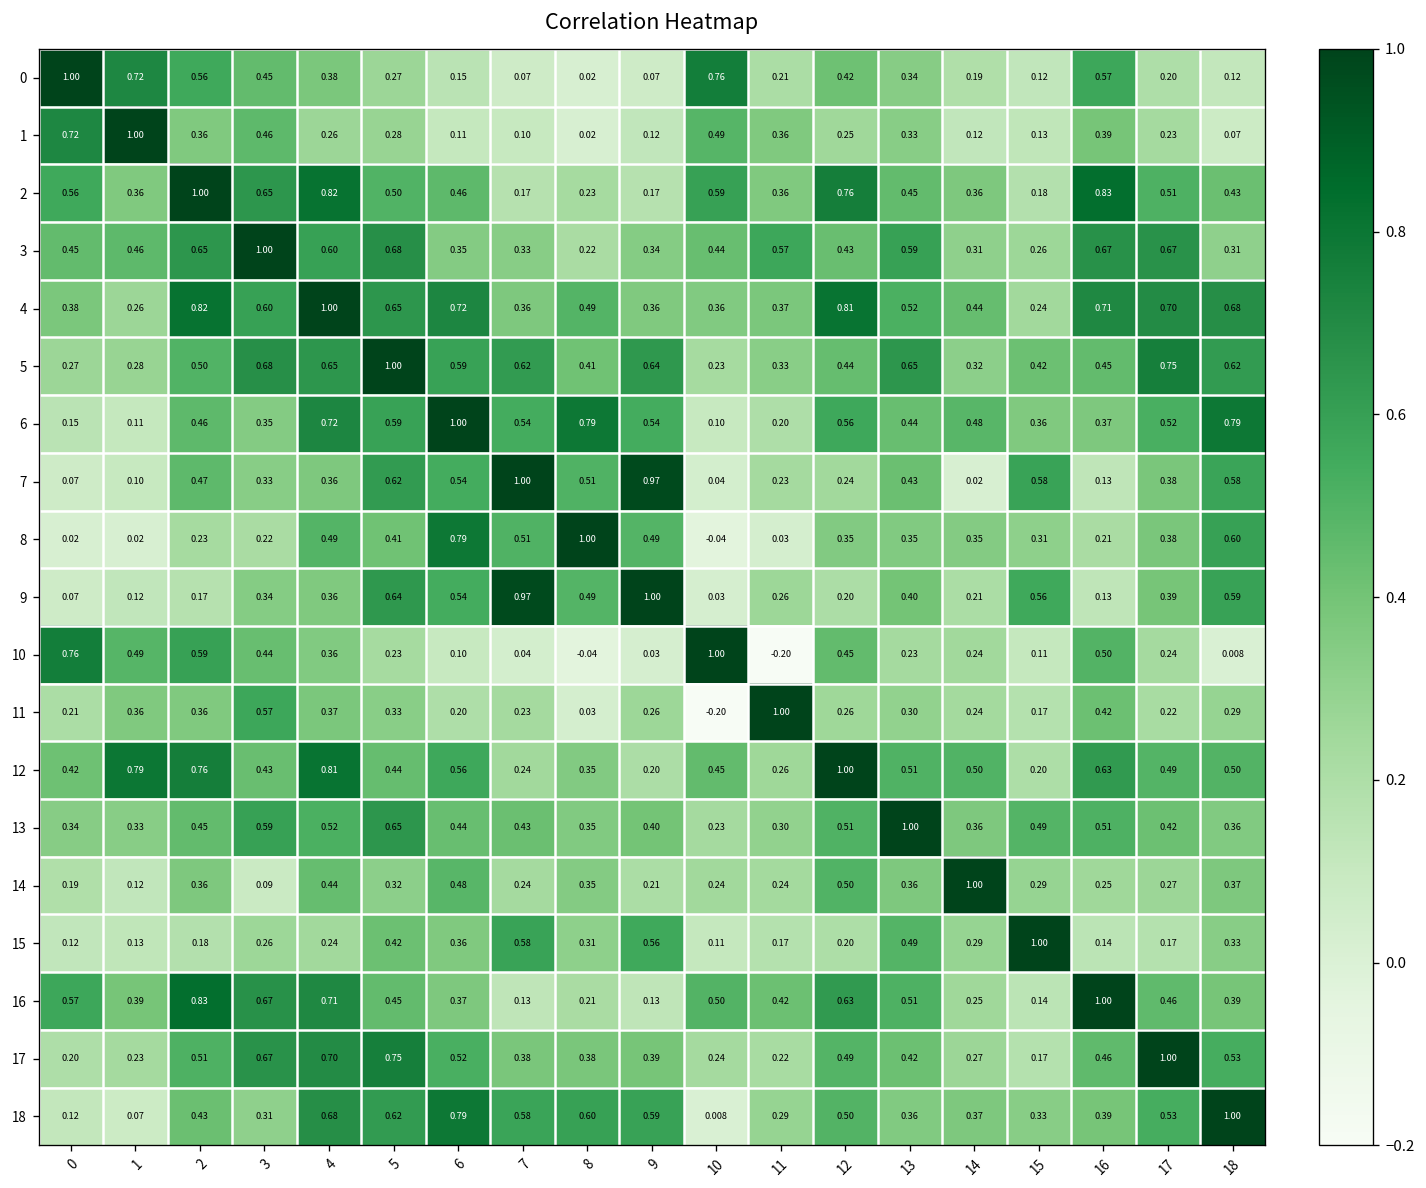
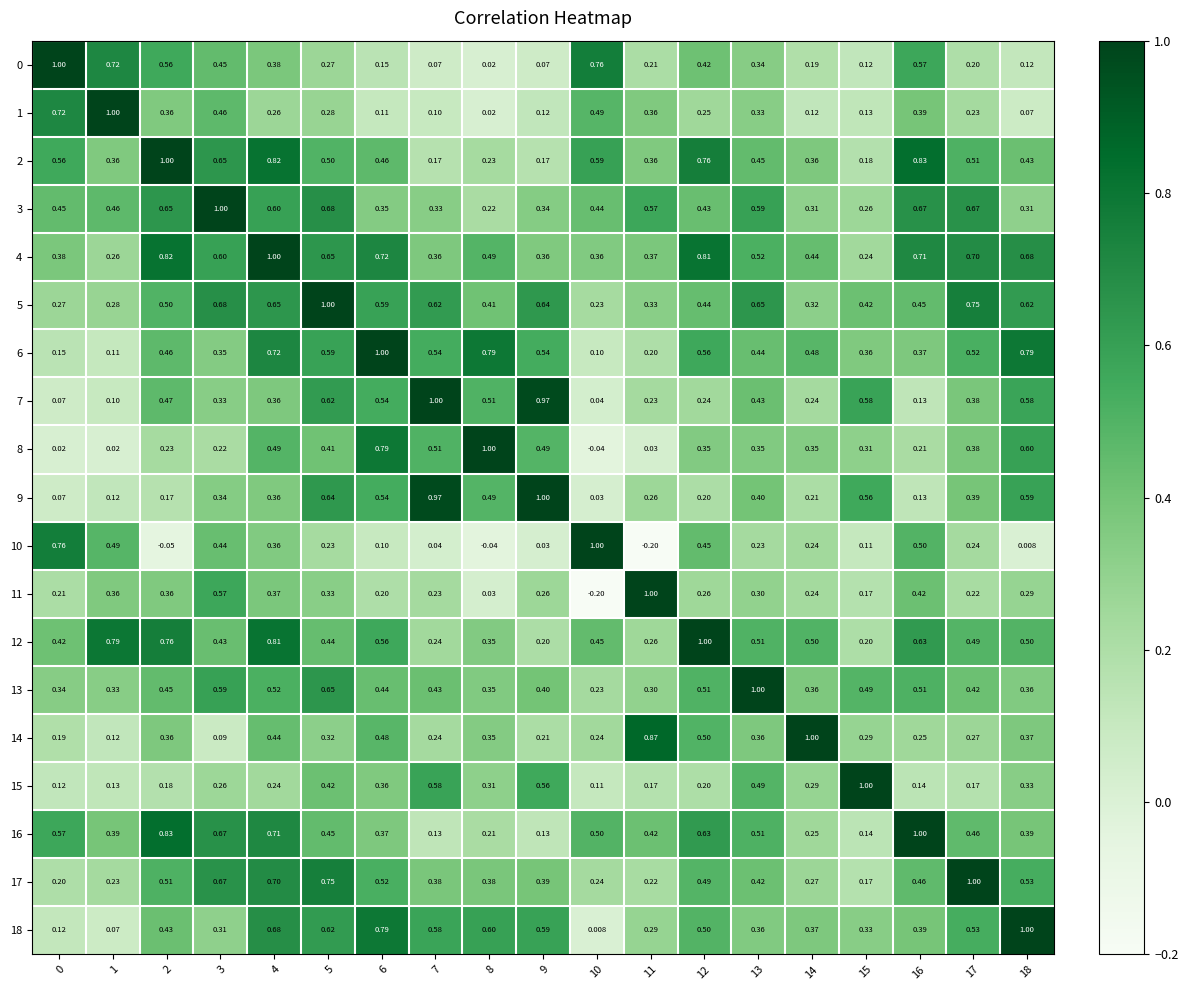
  {
    "7": {
      "0": 0.07,
      "1": 0.10,
      "2": 0.47,
      "3": 0.33,
      "4": 0.36,
      "5": 0.62,
      "6": 0.54,
      "7": 1.00,
      "8": 0.51,
      "9": 0.97,
      "10": 0.04,
      "11": 0.23,
      "12": 0.24,
      "13": 0.43,
-     "14": 0.02,
+     "14": 0.24,
      "15": 0.58,
      "16": 0.13,
      "17": 0.38,
      "18": 0.58
    },
    "10": {
      "0": 0.76,
      "1": 0.49,
-     "2": 0.59,
+     "2": -0.05,
      "3": 0.44,
      "4": 0.36,
      "5": 0.23,
      "6": 0.10,
      "7": 0.04,
      "8": -0.04,
      "9": 0.03,
      "10": 1.00,
      "11": -0.20,
      "12": 0.45,
      "13": 0.23,
      "14": 0.24,
      "15": 0.11,
      "16": 0.50,
      "17": 0.24,
      "18": 0.008
    },
    "14": {
      "0": 0.19,
      "1": 0.12,
      "2": 0.36,
      "3": 0.09,
      "4": 0.44,
      "5": 0.32,
      "6": 0.48,
      "7": 0.24,
      "8": 0.35,
      "9": 0.21,
      "10": 0.24,
-     "11": 0.24,
+     "11": 0.87,
      "12": 0.50,
      "13": 0.36,
      "14": 1.00,
      "15": 0.29,
      "16": 0.25,
      "17": 0.27,
      "18": 0.37
    }
  }
